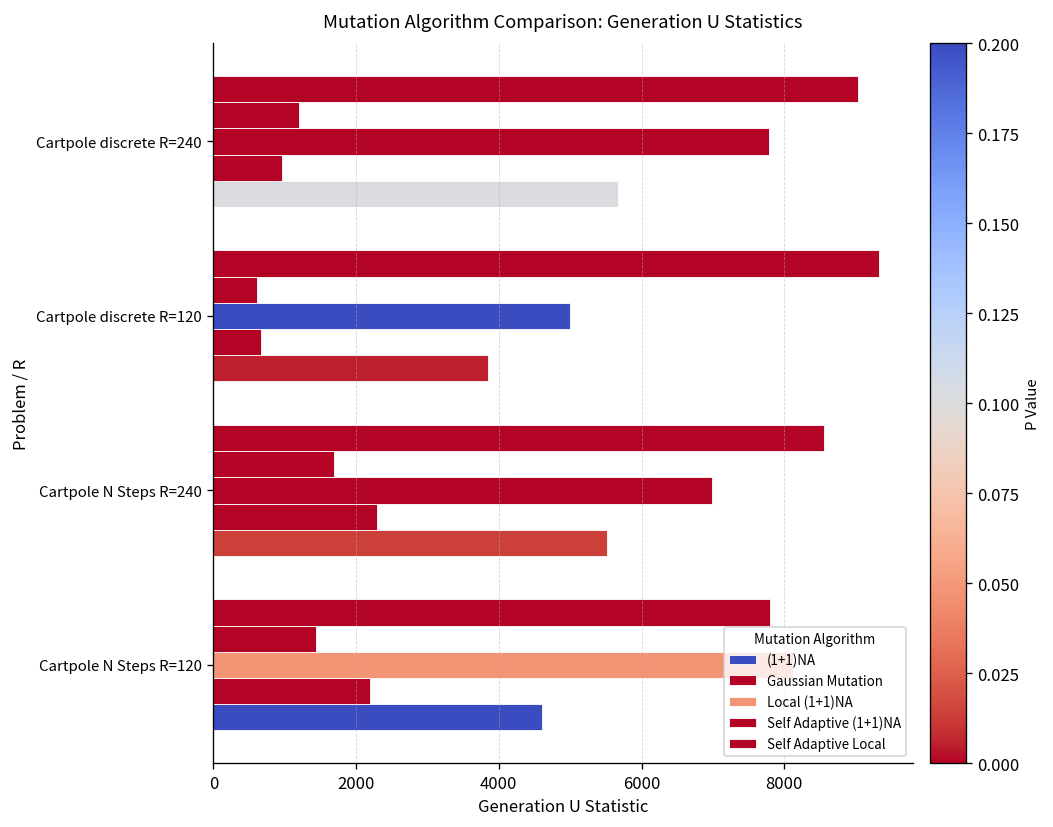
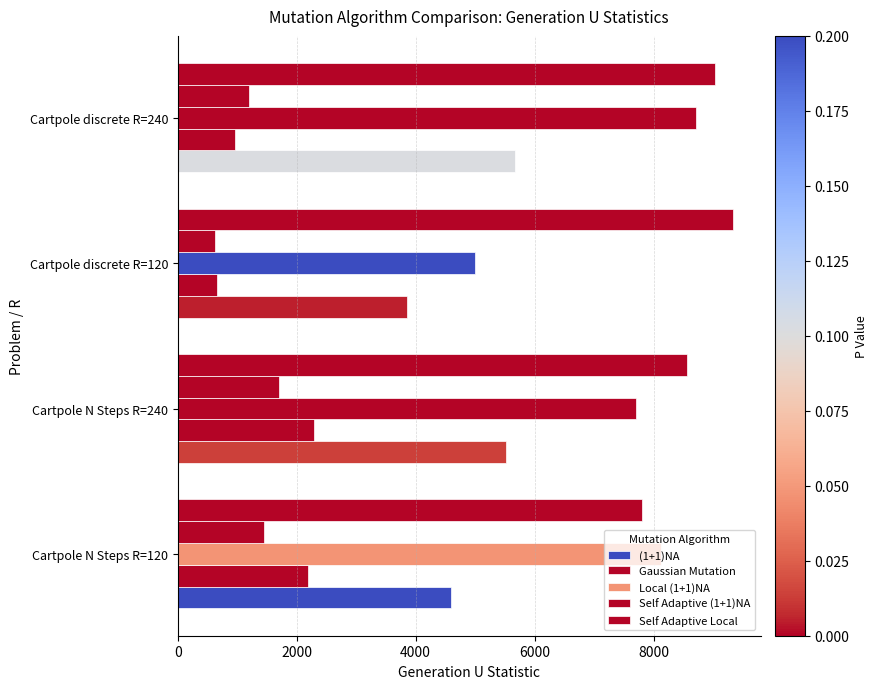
  {
    "(1+1)NA": {
      "Cartpole discrete R=240": 5700,
      "Cartpole discrete R=120": 3900,
      "Cartpole N Steps R=240": 5500,
      "Cartpole N Steps R=120": 4600
    },
    "Local (1+1)NA": {
-     "Cartpole discrete R=240": 7800,
+     "Cartpole discrete R=240": 8700,
      "Cartpole discrete R=120": 5000,
-     "Cartpole N Steps R=240": 7000
+     "Cartpole N Steps R=240": 7700
    }
  }
